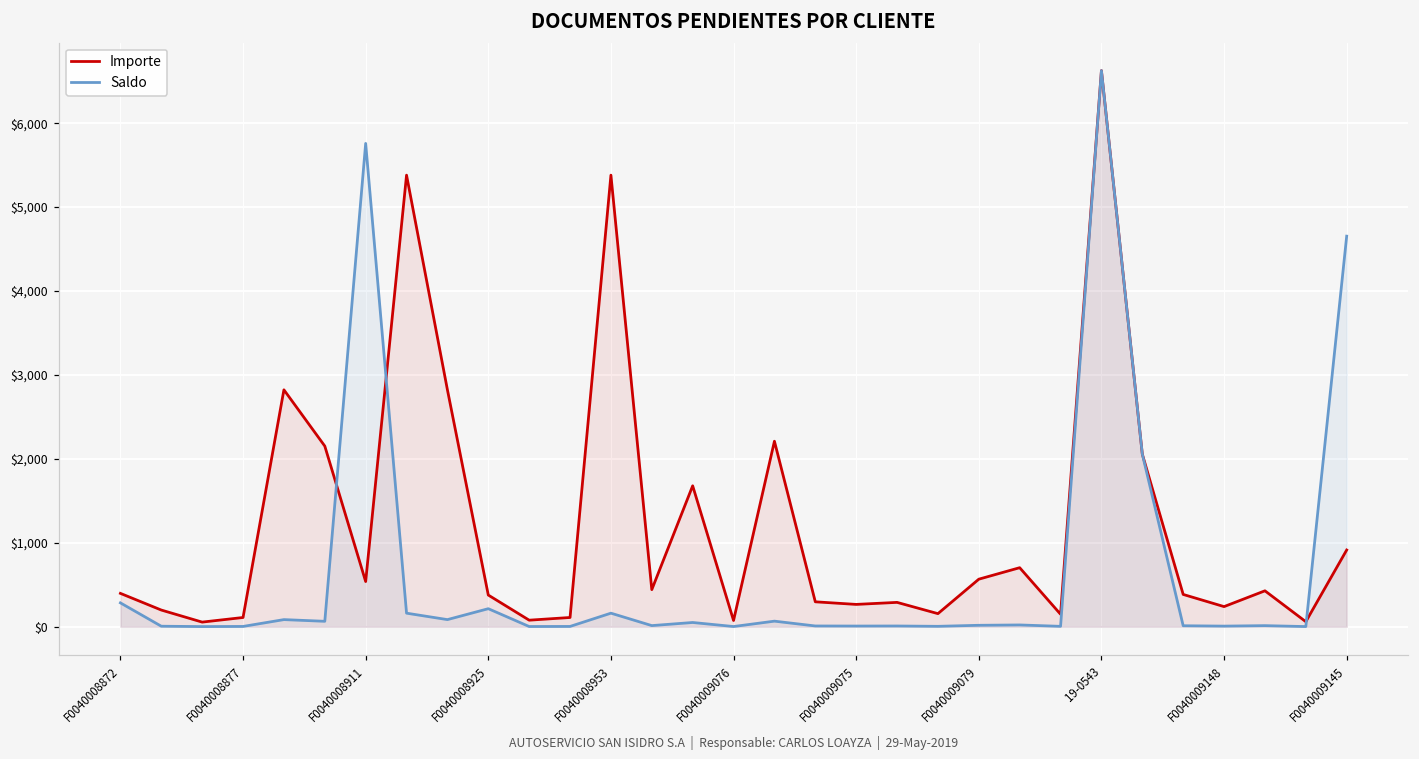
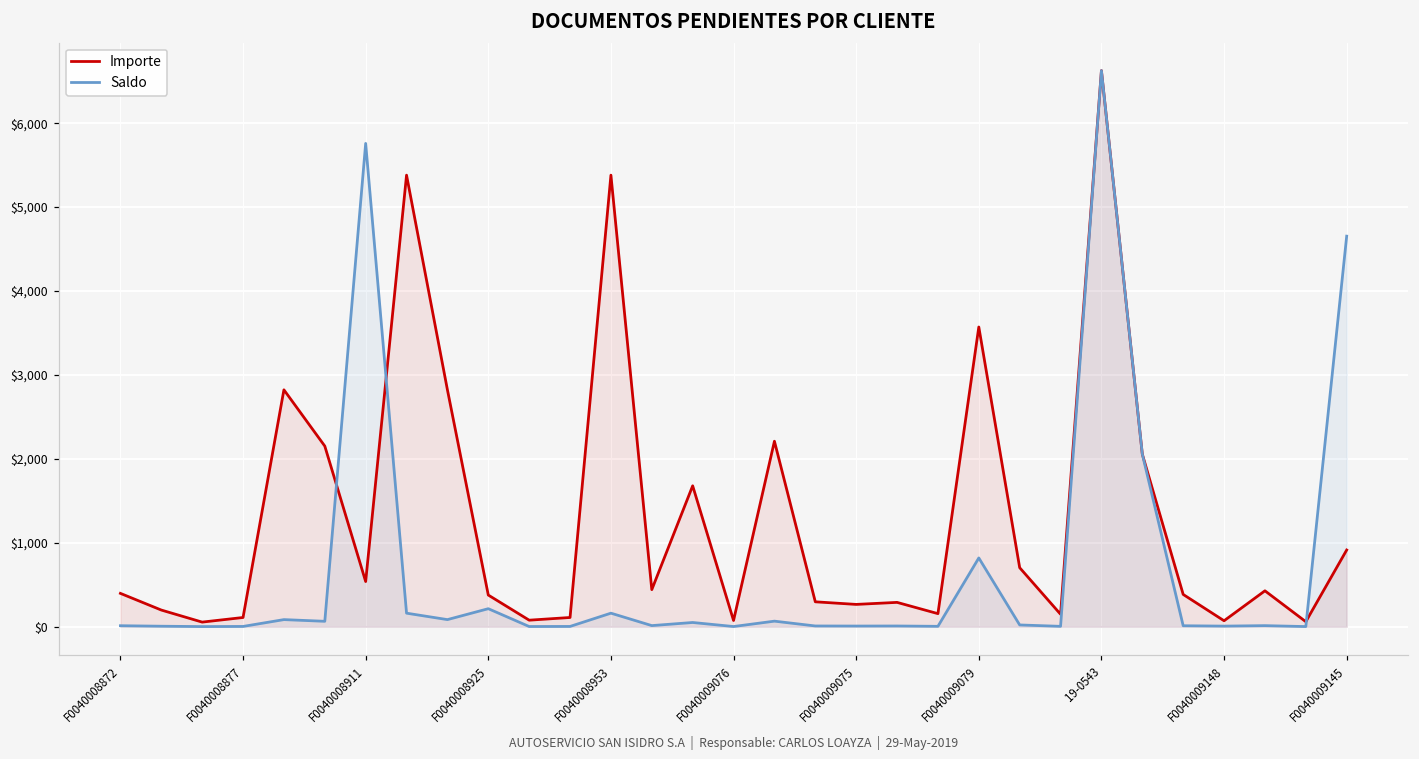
  {
    "Importe": {
      "F0040008872": "$400",
      "F0040008877": "$100",
      "F0040008911": "$500",
      "F0040008925": "$400",
      "F0040008953": "$5,400",
      "F0040009076": "$100",
      "F0040009075": "$300",
-     "F0040009079": "$600",
-     "F0040009148": "$200",
+     "F0040009079": "$3,600",
+     "F0040009148": "$100",
      "F0040009145": "$900"
    },
    "Saldo": {
-     "F0040008872": "$300",
+     "F0040008872": "$0",
      "F0040008877": "$0",
      "F0040008911": "$5,800",
      "F0040008925": "$200",
      "F0040008953": "$200",
      "F0040009076": "$0",
      "F0040009075": "$0",
-     "F0040009079": "$0",
+     "F0040009079": "$800",
      "F0040009148": "$0",
      "F0040009145": "$4,700"
    }
  }
